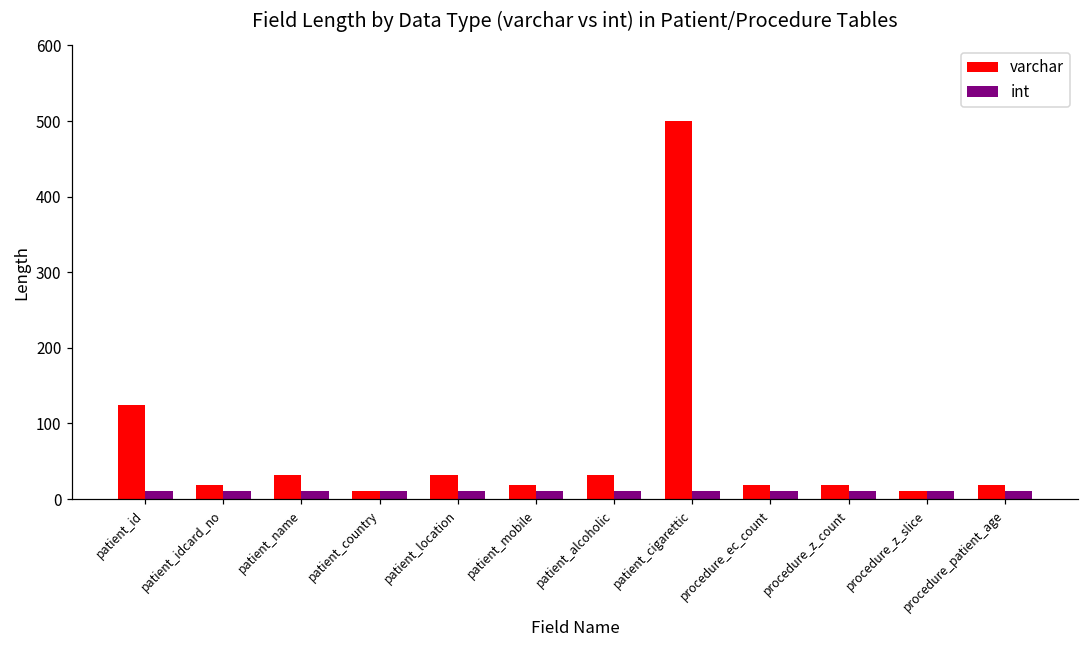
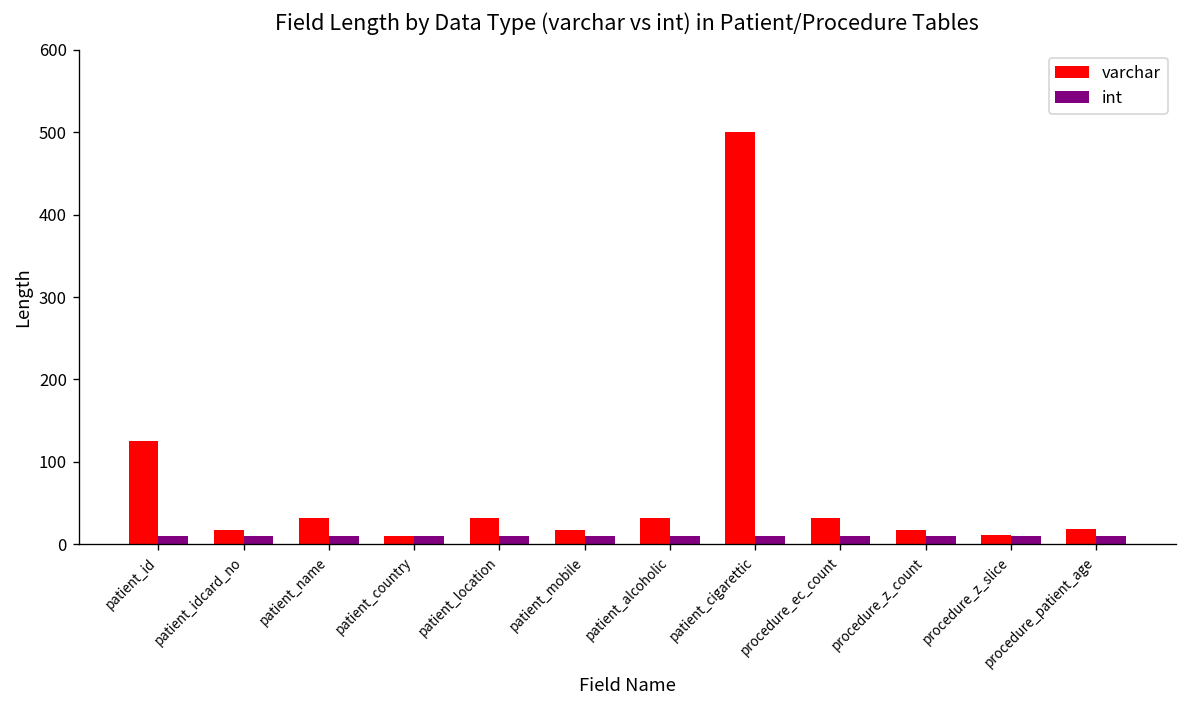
  {
    "varchar": {
      "patient_id": 130,
      "patient_idcard_no": 20,
      "patient_name": 30,
      "patient_country": 10,
      "patient_location": 30,
      "patient_mobile": 20,
      "patient_alcoholic": 30,
      "patient_cigarettic": 500,
-     "procedure_ec_count": 20,
+     "procedure_ec_count": 30,
      "procedure_z_count": 20,
      "procedure_z_slice": 10,
      "procedure_patient_age": 20
    },
    "int": {
      "patient_id": 10,
      "patient_idcard_no": 10,
      "patient_name": 10,
      "patient_country": 10,
      "patient_location": 10,
      "patient_mobile": 10,
      "patient_alcoholic": 10,
      "patient_cigarettic": 10,
      "procedure_ec_count": 10,
      "procedure_z_count": 10,
      "procedure_z_slice": 10,
      "procedure_patient_age": 10
    }
  }
